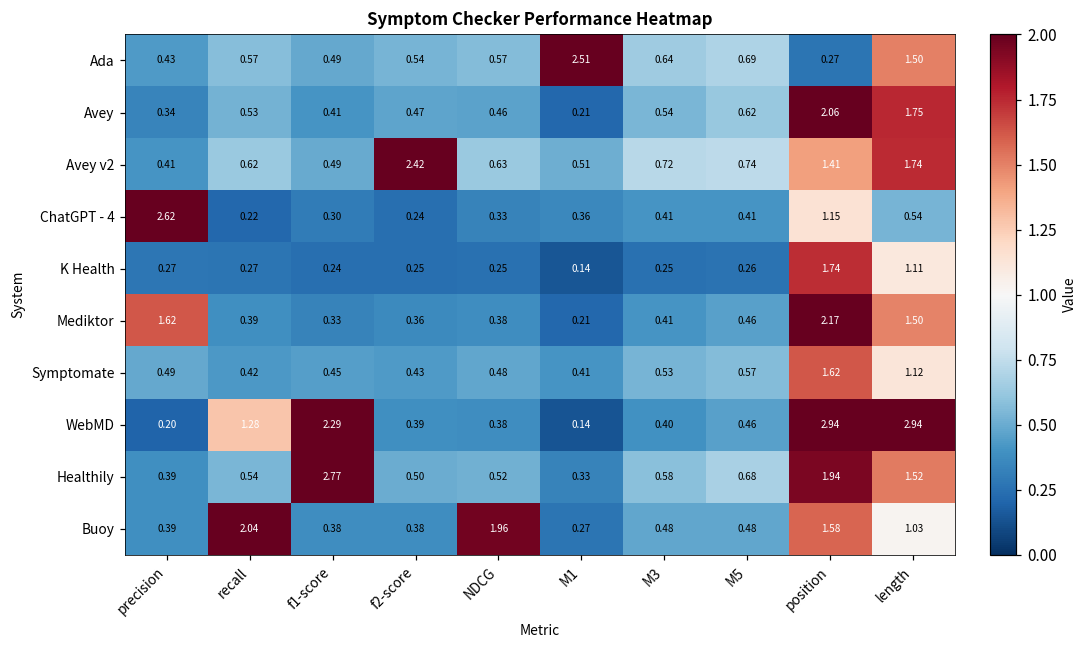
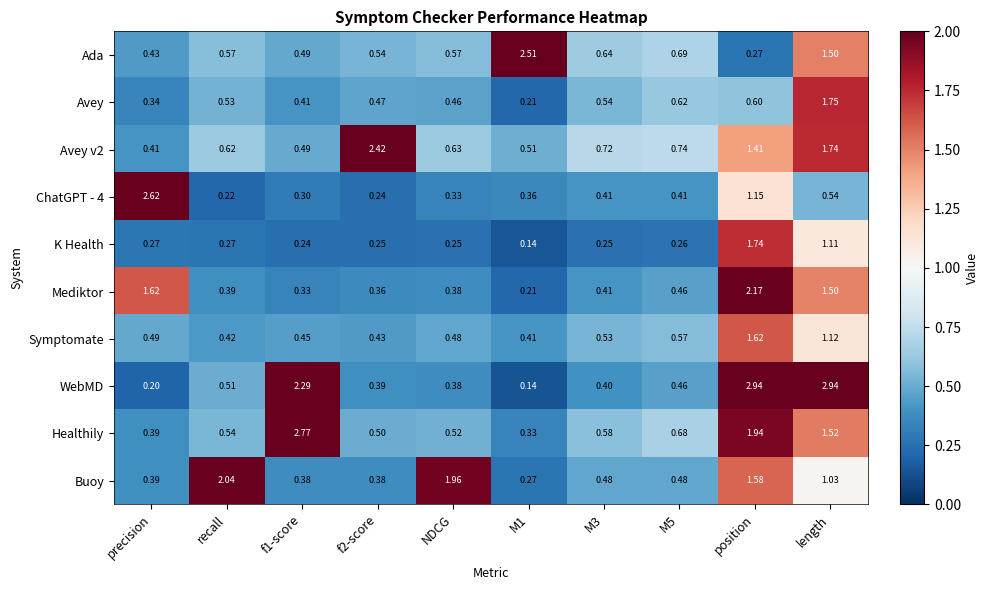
  {
    "Ada": {
      "precision": 0.43,
      "recall": 0.57,
      "f1-score": 0.49,
      "f2-score": 0.54,
      "NDCG": 0.57,
      "M1": 2.51,
      "M3": 0.64,
      "M5": 0.69,
      "position": 0.27,
      "length": 1.50
    },
    "Avey": {
      "precision": 0.34,
      "recall": 0.53,
      "f1-score": 0.41,
      "f2-score": 0.47,
      "NDCG": 0.46,
      "M1": 0.21,
      "M3": 0.54,
      "M5": 0.62,
-     "position": 2.06,
+     "position": 0.60,
      "length": 1.75
    },
    "Avey v2": {
      "precision": 0.41,
      "recall": 0.62,
      "f1-score": 0.49,
      "f2-score": 2.42,
      "NDCG": 0.63,
      "M1": 0.51,
      "M3": 0.72,
      "M5": 0.74,
      "position": 1.41,
      "length": 1.74
    },
    "ChatGPT - 4": {
      "precision": 2.62,
      "recall": 0.22,
      "f1-score": 0.30,
      "f2-score": 0.24,
      "NDCG": 0.33,
      "M1": 0.36,
      "M3": 0.41,
      "M5": 0.41,
      "position": 1.15,
      "length": 0.54
    },
    "K Health": {
      "precision": 0.27,
      "recall": 0.27,
      "f1-score": 0.24,
      "f2-score": 0.25,
      "NDCG": 0.25,
      "M1": 0.14,
      "M3": 0.25,
      "M5": 0.26,
      "position": 1.74,
      "length": 1.11
    },
    "Mediktor": {
      "precision": 1.62,
      "recall": 0.39,
      "f1-score": 0.33,
      "f2-score": 0.36,
      "NDCG": 0.38,
      "M1": 0.21,
      "M3": 0.41,
      "M5": 0.46,
      "position": 2.17,
      "length": 1.50
    },
    "Symptomate": {
      "precision": 0.49,
      "recall": 0.42,
      "f1-score": 0.45,
      "f2-score": 0.43,
      "NDCG": 0.48,
      "M1": 0.41,
      "M3": 0.53,
      "M5": 0.57,
      "position": 1.62,
      "length": 1.12
    },
    "WebMD": {
      "precision": 0.20,
-     "recall": 1.28,
+     "recall": 0.51,
      "f1-score": 2.29,
      "f2-score": 0.39,
      "NDCG": 0.38,
      "M1": 0.14,
      "M3": 0.40,
      "M5": 0.46,
      "position": 2.94,
      "length": 2.94
    },
    "Healthily": {
      "precision": 0.39,
      "recall": 0.54,
      "f1-score": 2.77,
      "f2-score": 0.50,
      "NDCG": 0.52,
      "M1": 0.33,
      "M3": 0.58,
      "M5": 0.68,
      "position": 1.94,
      "length": 1.52
    },
    "Buoy": {
      "precision": 0.39,
      "recall": 2.04,
      "f1-score": 0.38,
      "f2-score": 0.38,
      "NDCG": 1.96,
      "M1": 0.27,
      "M3": 0.48,
      "M5": 0.48,
      "position": 1.58,
      "length": 1.03
    }
  }
